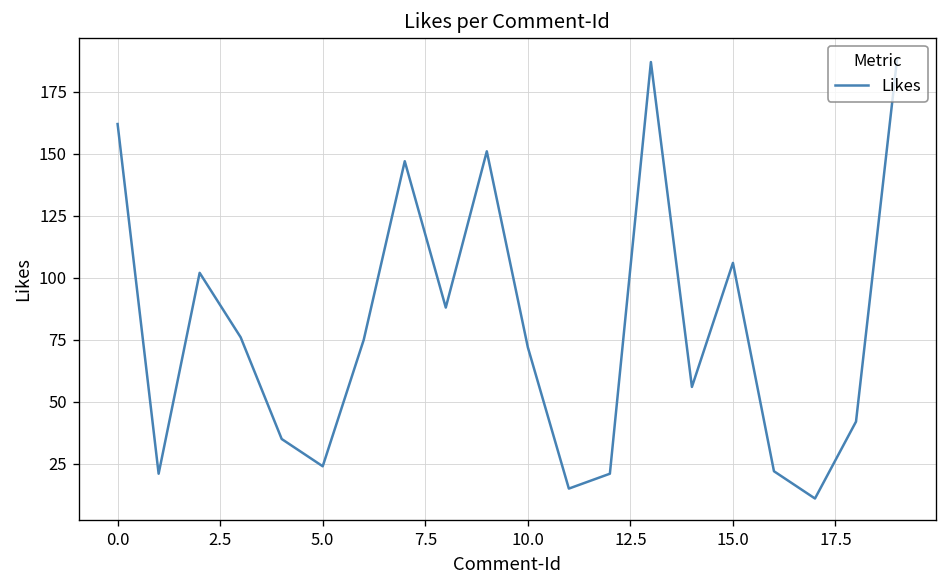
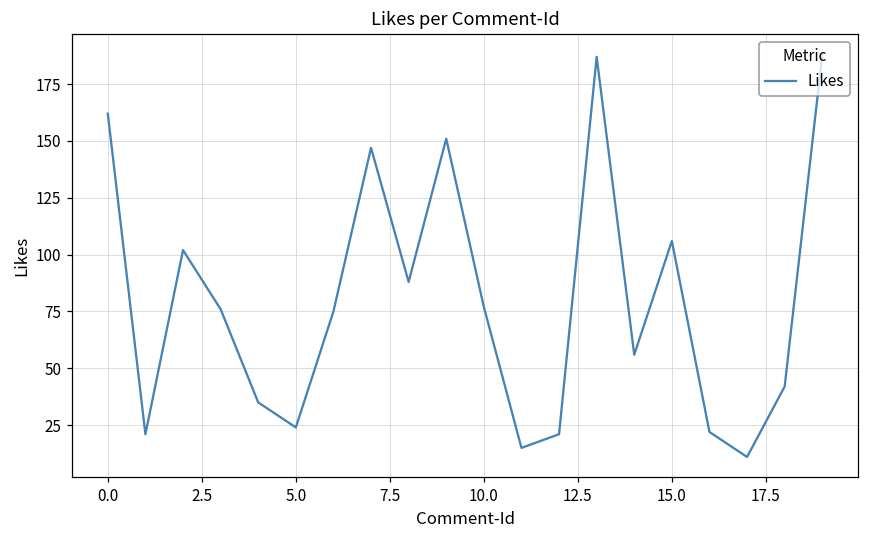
  {
    "0.0": 162,
    "5.0": 24,
-   "10.0": 72,
+   "10.0": 77,
    "15.0": 106
  }
